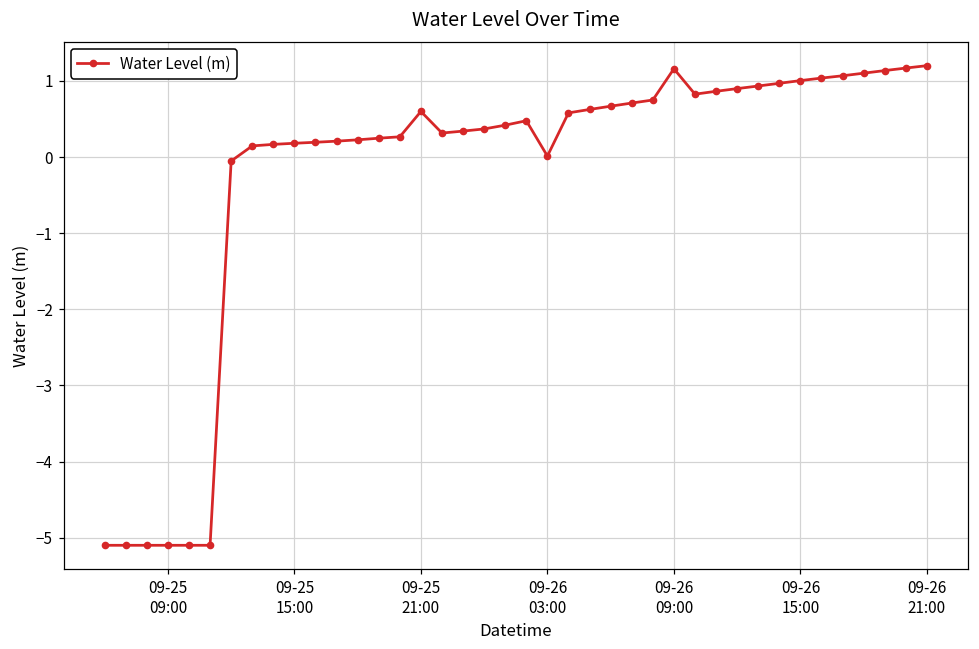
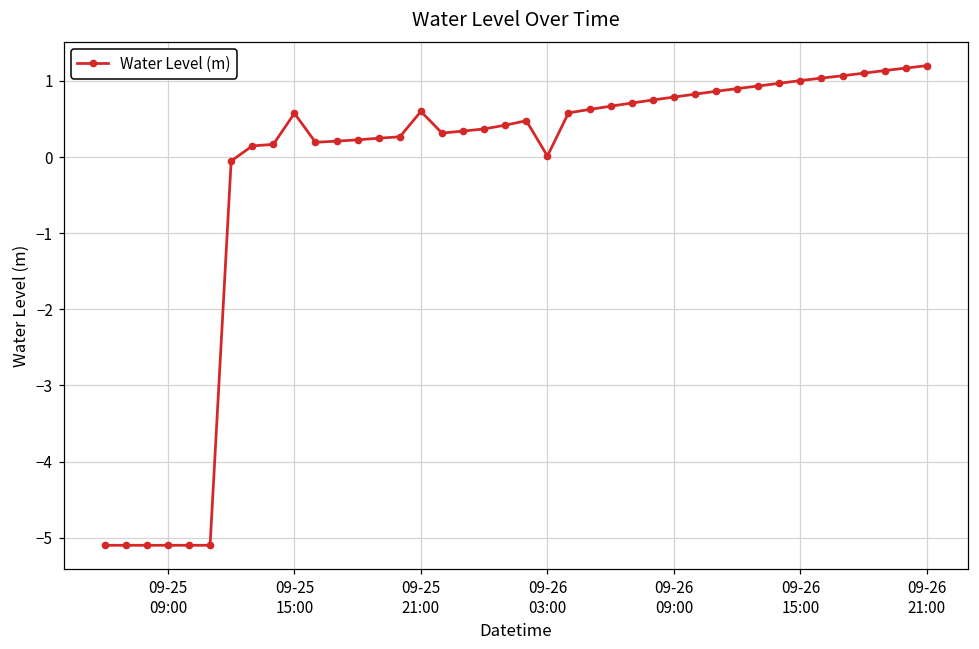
  {
    "09-25 09:00": -5.1,
-   "09-25 15:00": 0.2,
+   "09-25 15:00": 0.6,
    "09-25 21:00": 0.6,
    "09-26 03:00": 0.0,
-   "09-26 09:00": 1.2,
+   "09-26 09:00": 0.8,
    "09-26 15:00": 1.0,
    "09-26 21:00": 1.2
  }
